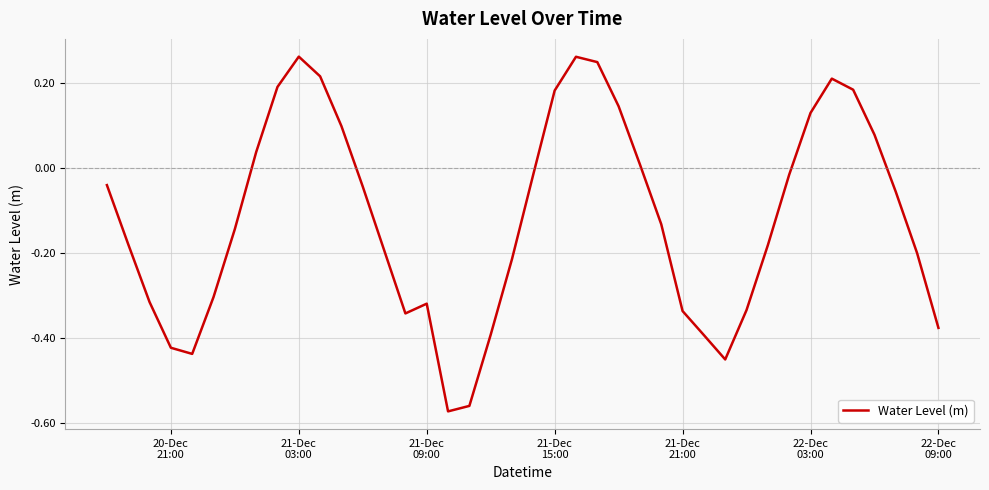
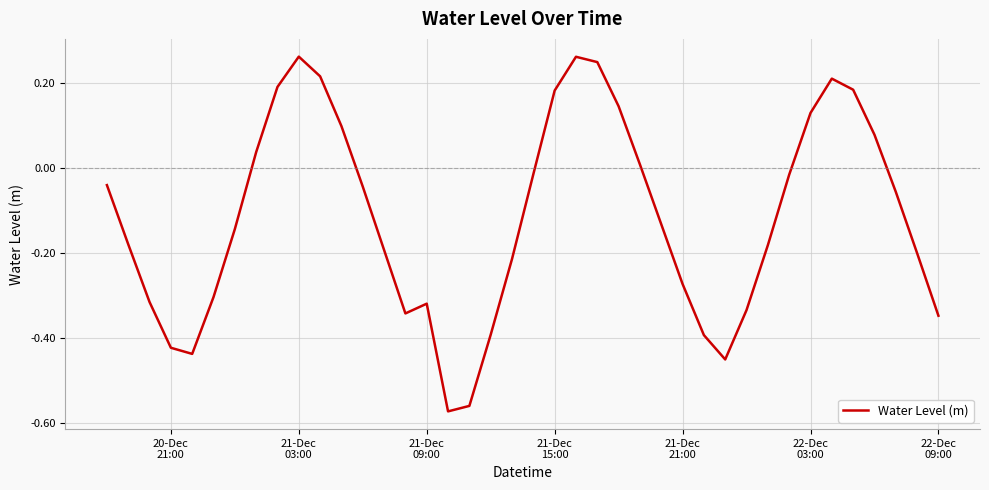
  {
    "20-Dec 21:00": -0.42,
    "21-Dec 03:00": 0.26,
    "21-Dec 09:00": -0.32,
    "21-Dec 15:00": 0.18,
-   "21-Dec 21:00": -0.34,
+   "21-Dec 21:00": -0.27,
    "22-Dec 03:00": 0.13,
-   "22-Dec 09:00": -0.38
+   "22-Dec 09:00": -0.35
  }
